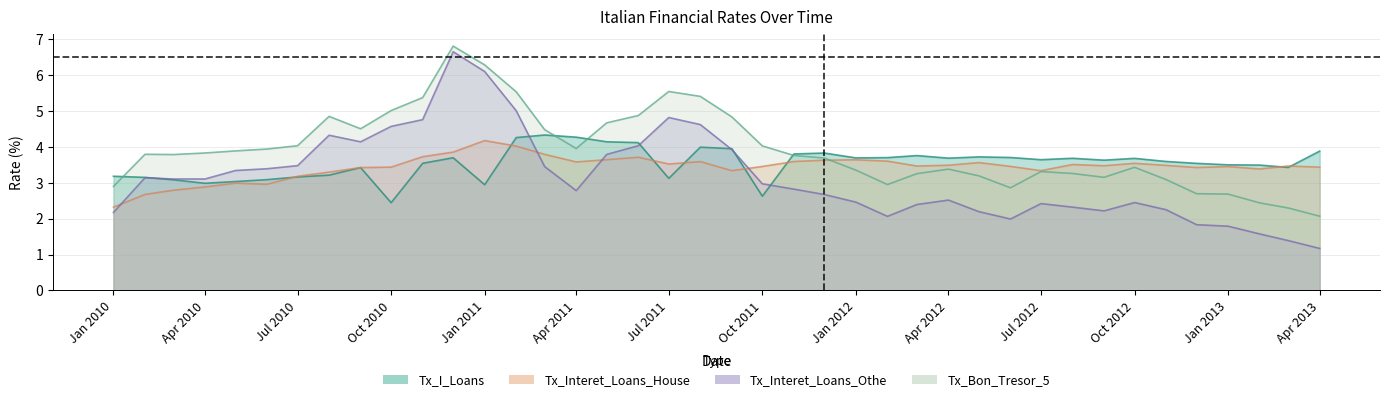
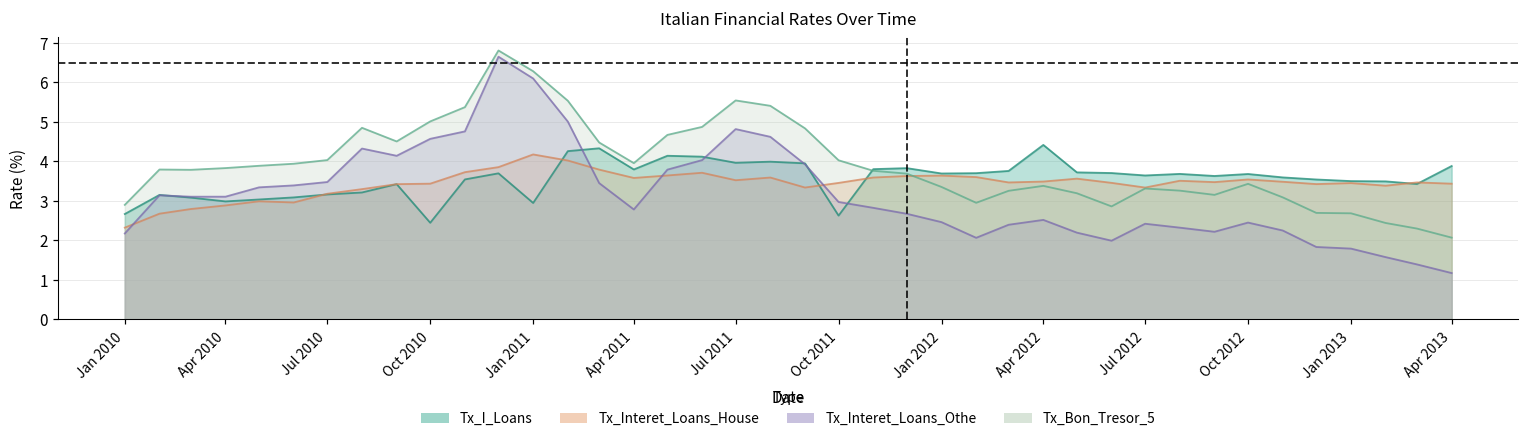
  {
    "Tx_I_Loans": {
-     "Jan 2010": 3.2,
+     "Jan 2010": 2.7,
      "Apr 2010": 3.0,
      "Oct 2010": 2.4,
      "Jan 2011": 2.9,
-     "Apr 2011": 4.3,
-     "Jul 2011": 3.1,
+     "Apr 2011": 3.8,
+     "Jul 2011": 4.0,
      "Oct 2011": 2.6,
-     "Apr 2012": 3.7,
+     "Apr 2012": 4.4,
      "Jul 2012": 3.6,
      "Oct 2012": 3.7,
      "Apr 2013": 3.9
    }
  }
